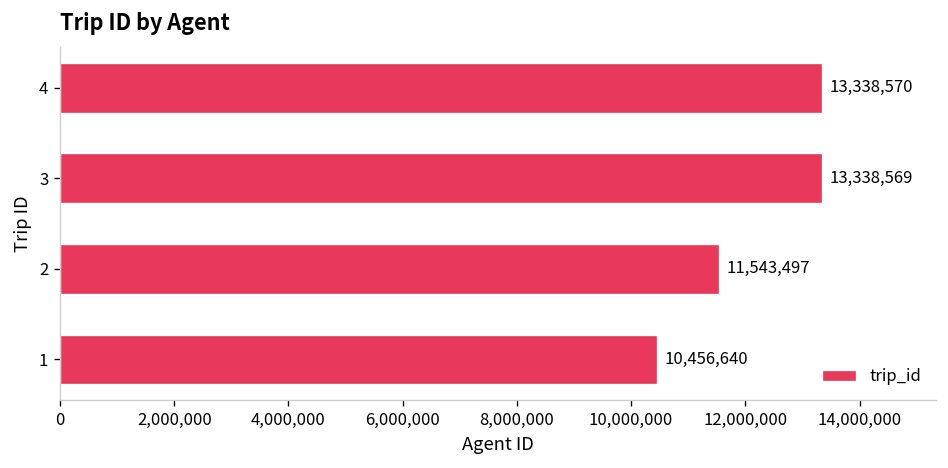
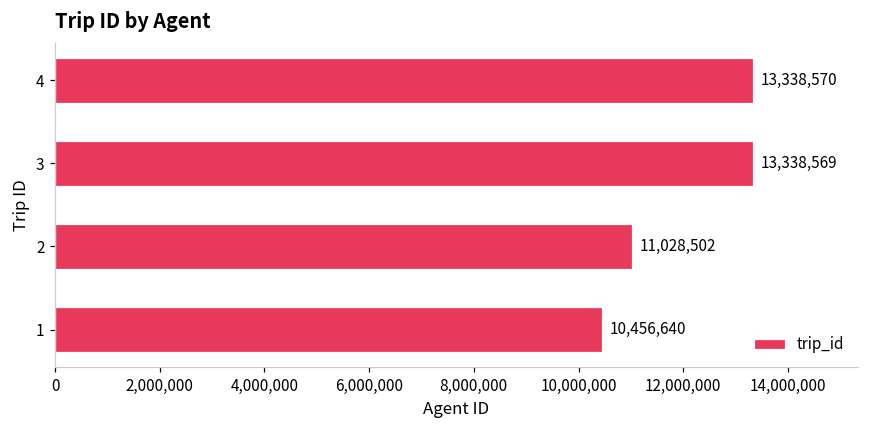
  {
    "4": "13,338,570",
    "3": "13,338,569",
-   "2": "11,543,497",
+   "2": "11,028,502",
    "1": "10,456,640"
  }
